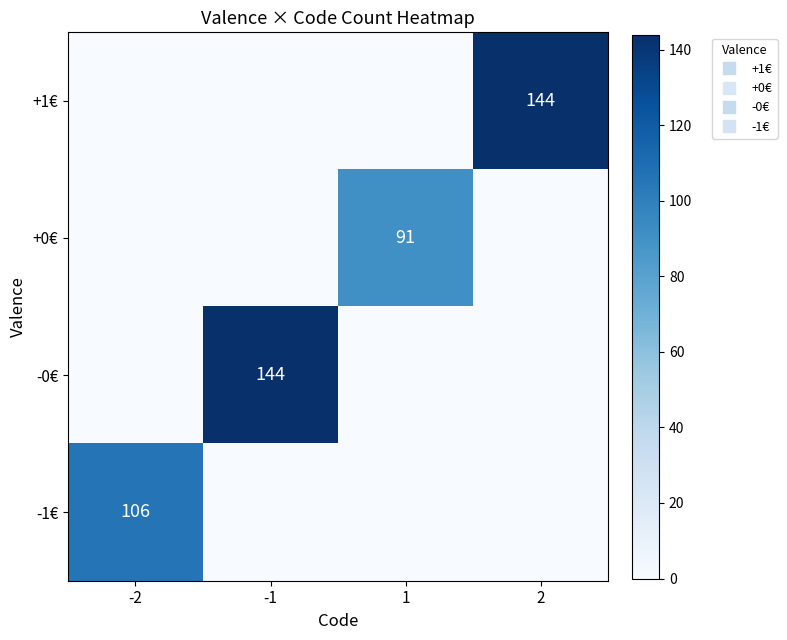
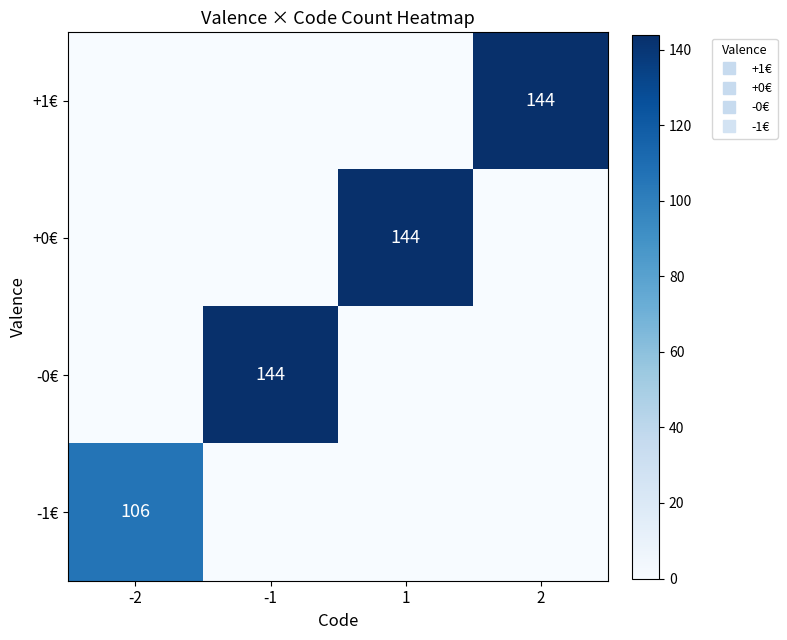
  {
    "+1€": {
      "2": 144
    },
    "+0€": {
-     "1": 91
+     "1": 144
    },
    "-0€": {
      "-1": 144
    },
    "-1€": {
      "-2": 106
    }
  }
